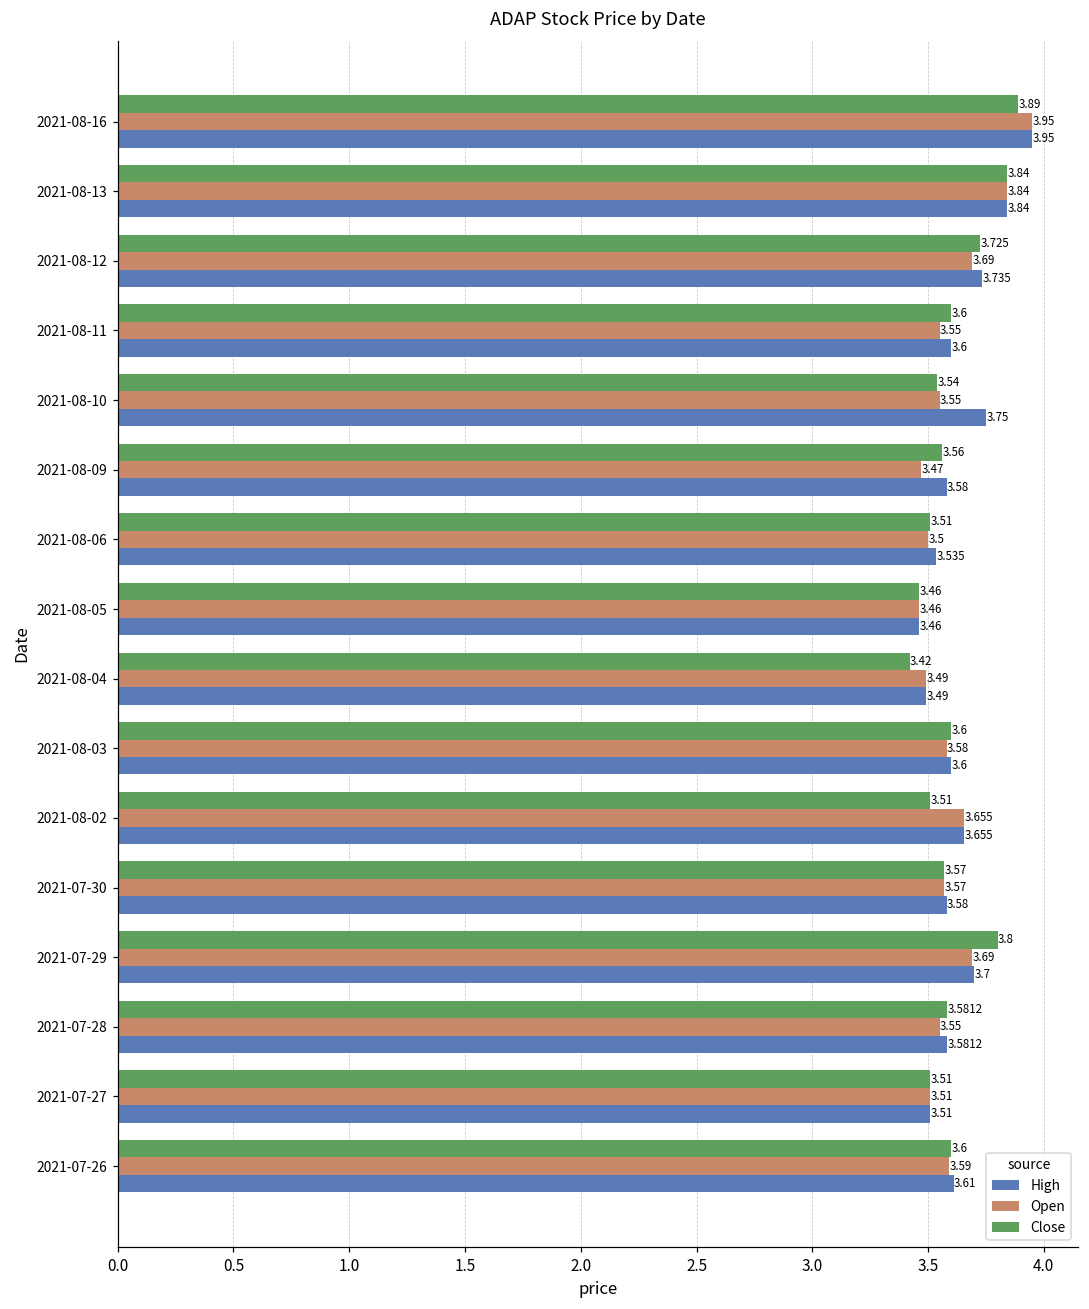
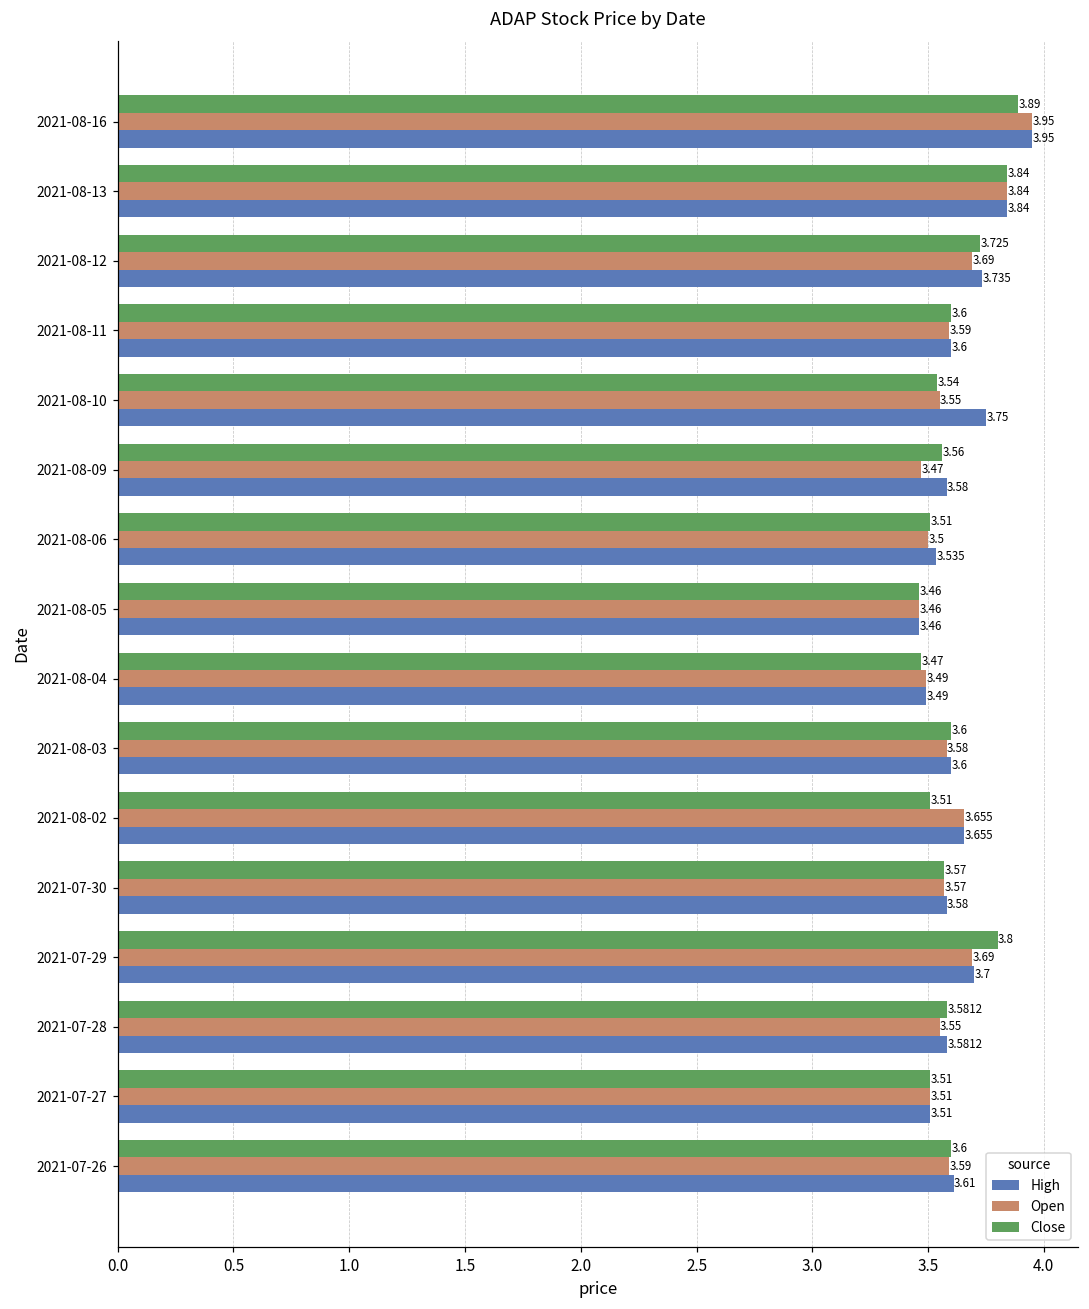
  {
    "High": {
      "2021-08-16": 3.95,
      "2021-08-13": 3.84,
      "2021-08-12": 3.735,
      "2021-08-11": 3.6,
      "2021-08-10": 3.75,
      "2021-08-09": 3.58,
      "2021-08-06": 3.535,
      "2021-08-05": 3.46,
      "2021-08-04": 3.49,
      "2021-08-03": 3.6,
      "2021-08-02": 3.655,
      "2021-07-30": 3.58,
      "2021-07-29": 3.7,
      "2021-07-28": 3.5812,
      "2021-07-27": 3.51,
      "2021-07-26": 3.61
    },
    "Open": {
      "2021-08-16": 3.95,
      "2021-08-13": 3.84,
      "2021-08-12": 3.69,
-     "2021-08-11": 3.55,
+     "2021-08-11": 3.59,
      "2021-08-10": 3.55,
      "2021-08-09": 3.47,
      "2021-08-06": 3.5,
      "2021-08-05": 3.46,
      "2021-08-04": 3.49,
      "2021-08-03": 3.58,
      "2021-08-02": 3.655,
      "2021-07-30": 3.57,
      "2021-07-29": 3.69,
      "2021-07-28": 3.55,
      "2021-07-27": 3.51,
      "2021-07-26": 3.59
    },
    "Close": {
      "2021-08-16": 3.89,
      "2021-08-13": 3.84,
      "2021-08-12": 3.725,
      "2021-08-11": 3.6,
      "2021-08-10": 3.54,
      "2021-08-09": 3.56,
      "2021-08-06": 3.51,
      "2021-08-05": 3.46,
-     "2021-08-04": 3.42,
+     "2021-08-04": 3.47,
      "2021-08-03": 3.6,
      "2021-08-02": 3.51,
      "2021-07-30": 3.57,
      "2021-07-29": 3.8,
      "2021-07-28": 3.5812,
      "2021-07-27": 3.51,
      "2021-07-26": 3.6
    }
  }
